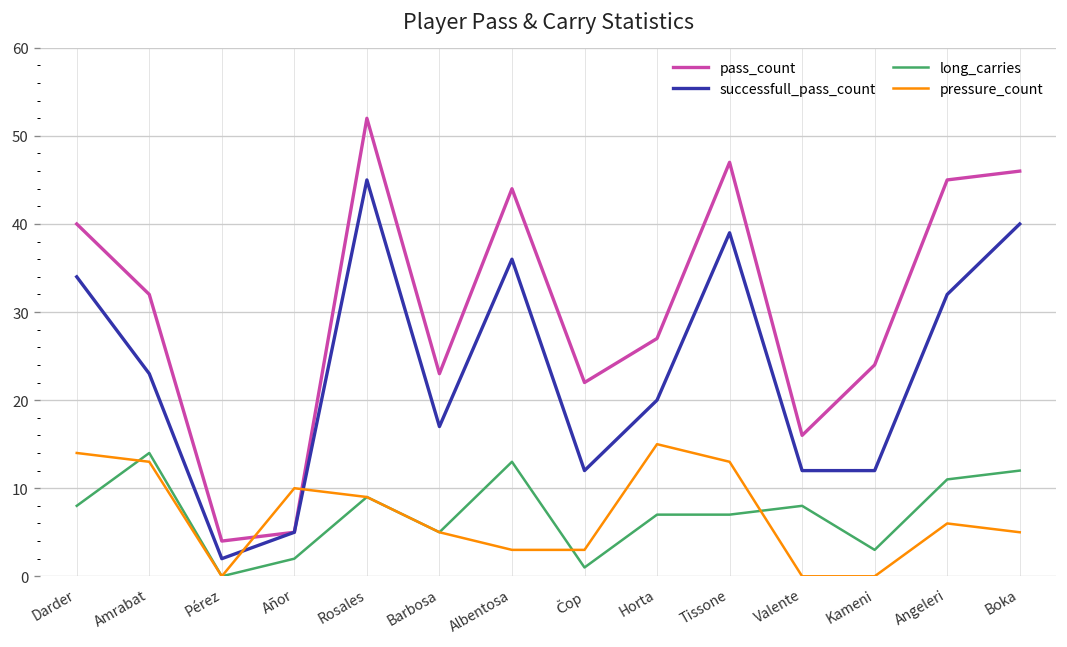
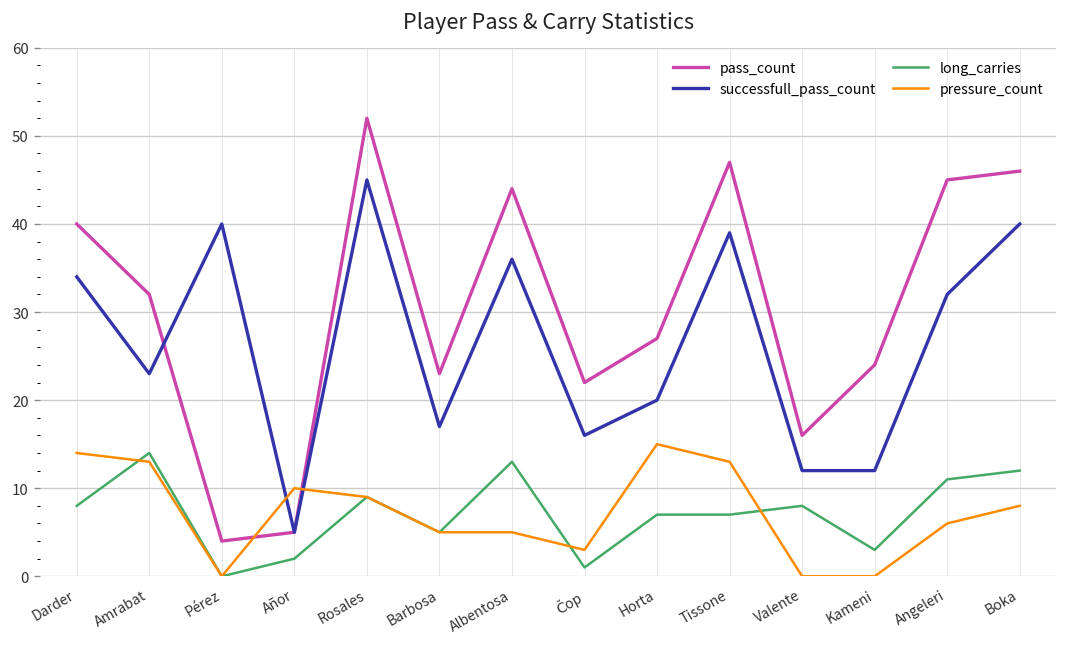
  {
    "pass_count": {
      "Darder": 40,
      "Amrabat": 32,
      "Pérez": 4,
      "Rosales": 52,
      "Barbosa": 23,
      "Albentosa": 44,
      "Čop": 22,
      "Horta": 27,
      "Tissone": 47,
      "Valente": 16,
      "Kameni": 24,
      "Angeleri": 45,
      "Boka": 46
    },
    "successfull_pass_count": {
      "Darder": 34,
      "Amrabat": 23,
-     "Pérez": 2,
+     "Pérez": 40,
      "Rosales": 45,
      "Barbosa": 17,
      "Albentosa": 36,
-     "Čop": 12,
+     "Čop": 16,
      "Horta": 20,
      "Tissone": 39,
      "Valente": 12,
      "Kameni": 12,
      "Angeleri": 32,
      "Boka": 40
    },
    "long_carries": {
      "Darder": 8,
      "Amrabat": 14,
      "Añor": 2,
      "Albentosa": 13,
      "Čop": 1,
      "Horta": 7,
      "Tissone": 7,
      "Valente": 8,
      "Kameni": 3,
      "Angeleri": 11,
      "Boka": 12
    },
    "pressure_count": {
      "Darder": 14,
      "Amrabat": 13,
      "Añor": 10,
-     "Albentosa": 3,
+     "Albentosa": 5,
      "Čop": 3,
      "Horta": 15,
      "Tissone": 13,
      "Valente": 0,
      "Kameni": 0,
      "Angeleri": 6,
-     "Boka": 5
+     "Boka": 8
    }
  }
